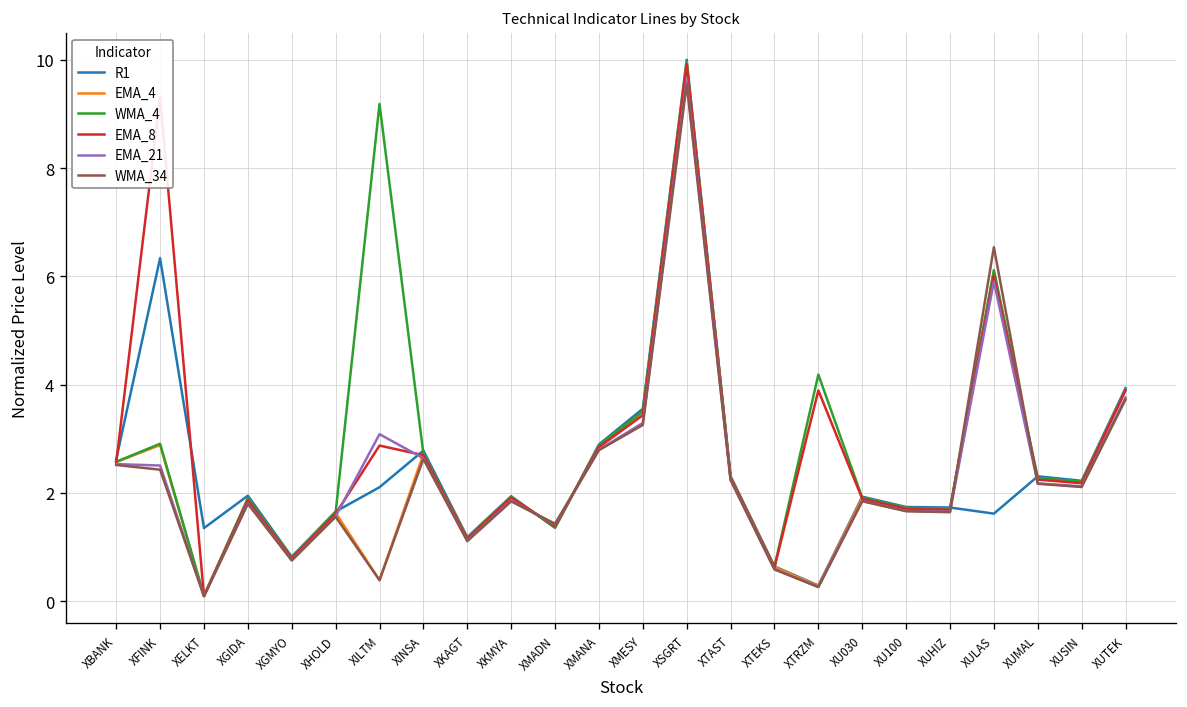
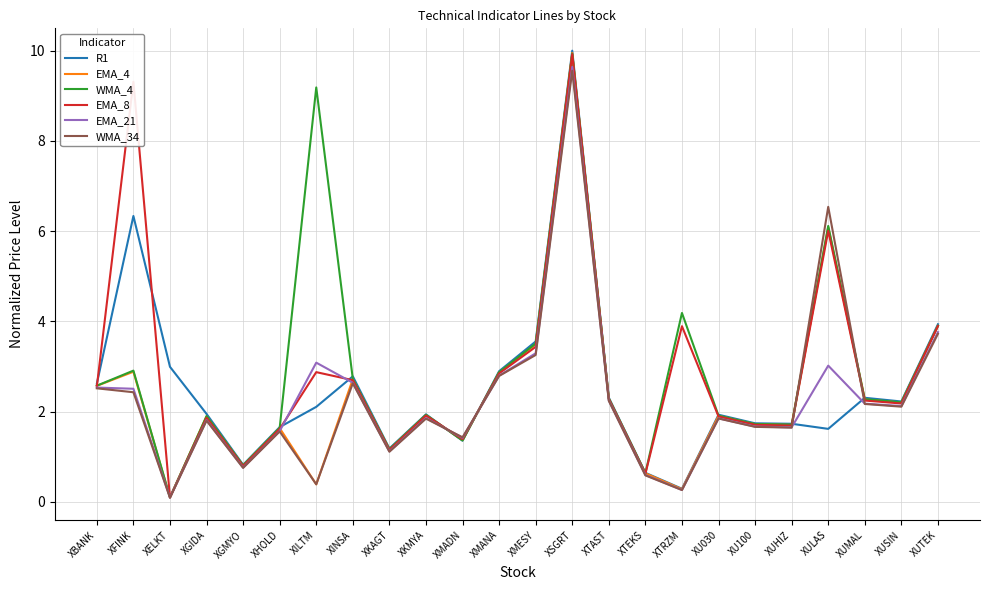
  {
    "R1": {
      "XFINK": 6.3,
-     "XELKT": 1.3,
+     "XELKT": 3.0,
      "XILTM": 2.1,
      "XINSA": 2.8,
      "XULAS": 1.6
    },
    "WMA_4": {
      "XILTM": 9.2,
      "XTRZM": 4.2
    },
    "EMA_8": {
      "XILTM": 2.9,
      "XMESY": 3.4,
      "XTRZM": 3.9,
      "XULAS": 6.0
    },
    "EMA_21": {
      "XFINK": 2.5,
      "XILTM": 3.1,
      "XSGRT": 9.6,
-     "XULAS": 5.9
+     "XULAS": 3.0
    },
    "WMA_34": {
      "XFINK": 2.4,
      "XSGRT": 9.6,
      "XULAS": 6.5
    }
  }
